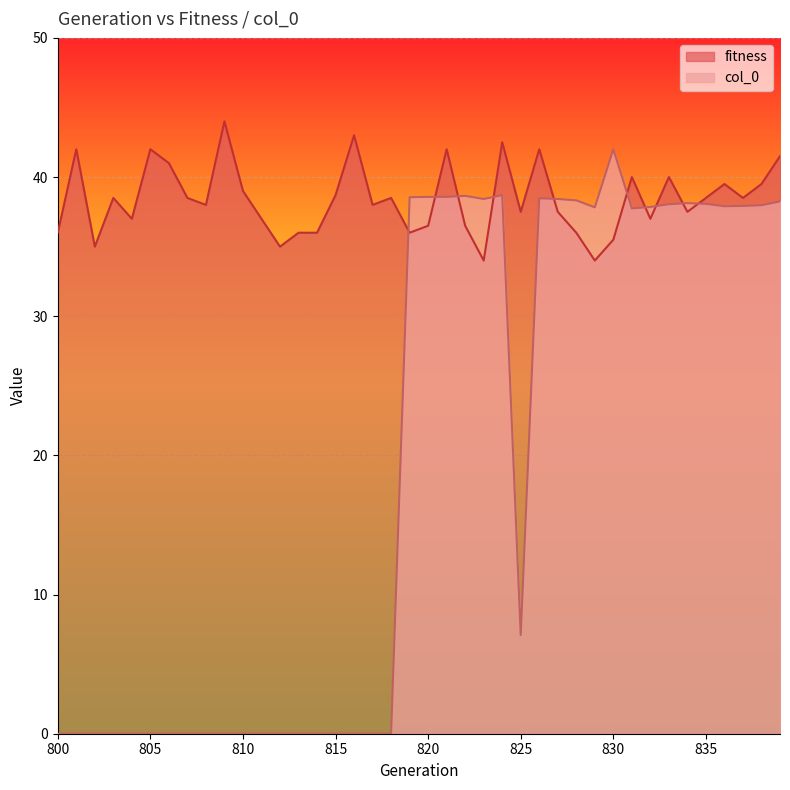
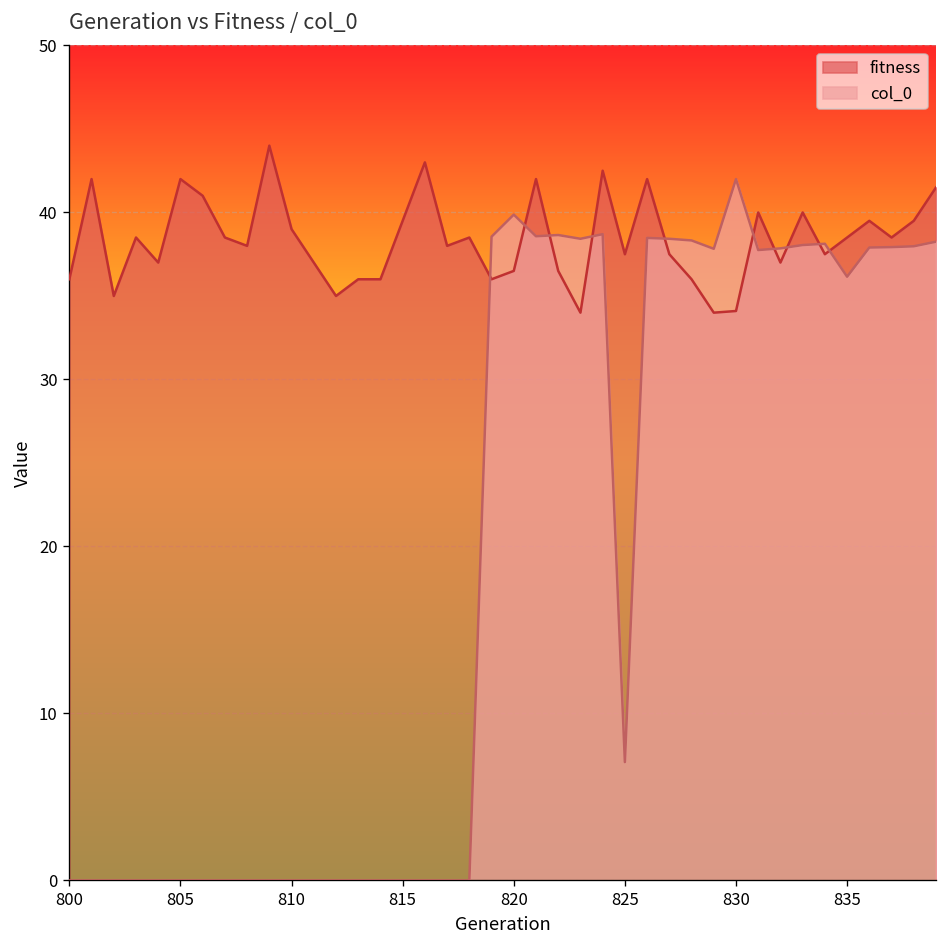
  {
    "fitness": {
      "800": 36.0,
      "805": 42.0,
      "810": 39.0,
-     "815": 38.7,
+     "815": 39.5,
      "820": 36.5,
      "825": 37.5,
-     "830": 35.5,
+     "830": 34.1,
      "835": 38.5
    },
    "col_0": {
      "800": 0.0,
      "805": 0.0,
      "810": 0.0,
      "815": 0.0,
-     "820": 38.6,
+     "820": 39.9,
      "825": 7.1,
      "830": 42.0,
-     "835": 38.1
+     "835": 36.2
    }
  }
